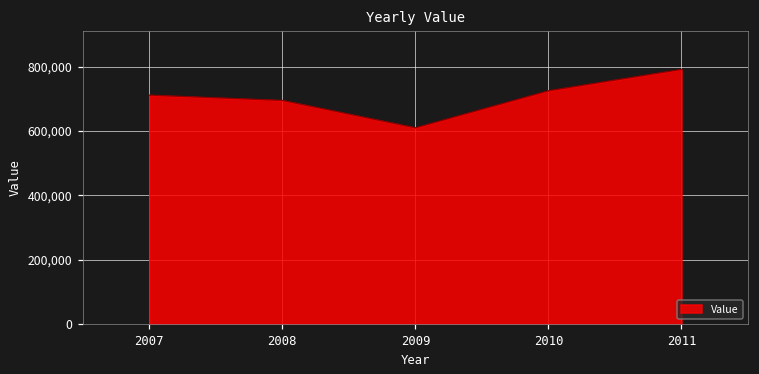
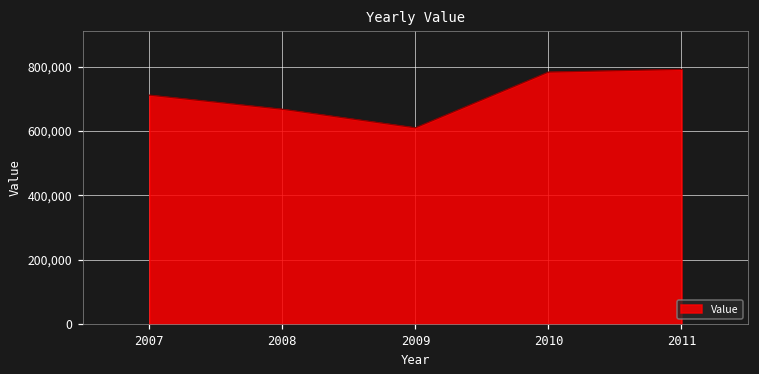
  {
    "2007": "710,000",
-   "2008": "700,000",
+   "2008": "670,000",
    "2009": "610,000",
-   "2010": "730,000",
+   "2010": "780,000",
    "2011": "790,000"
  }
